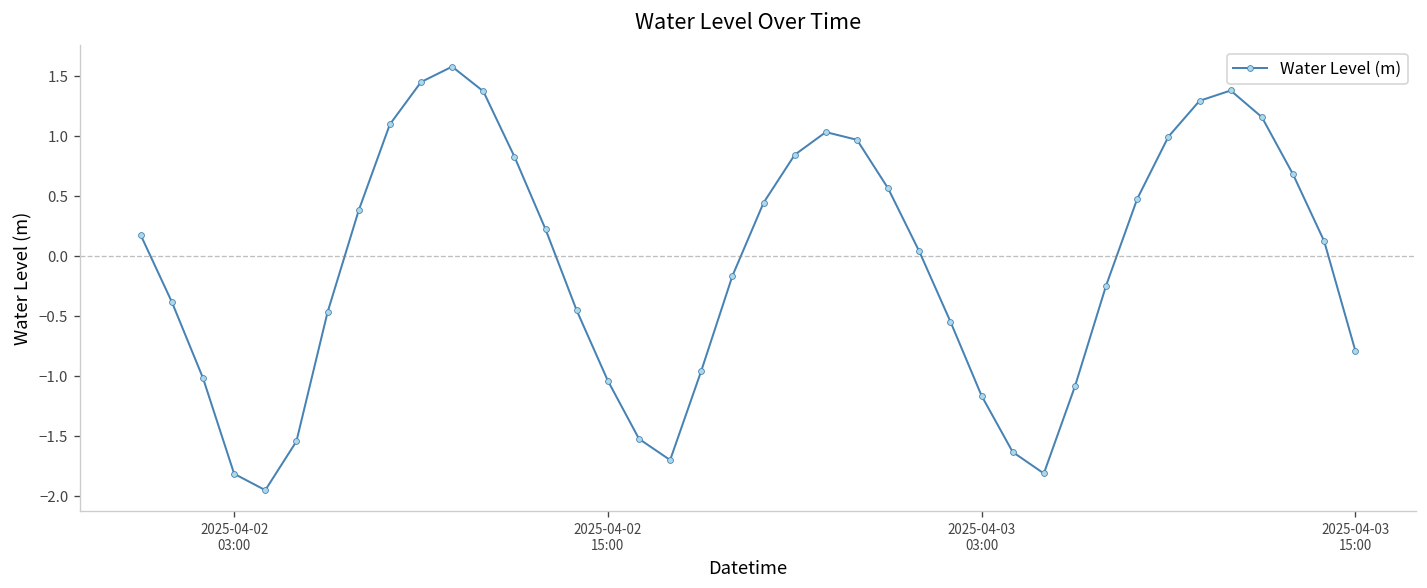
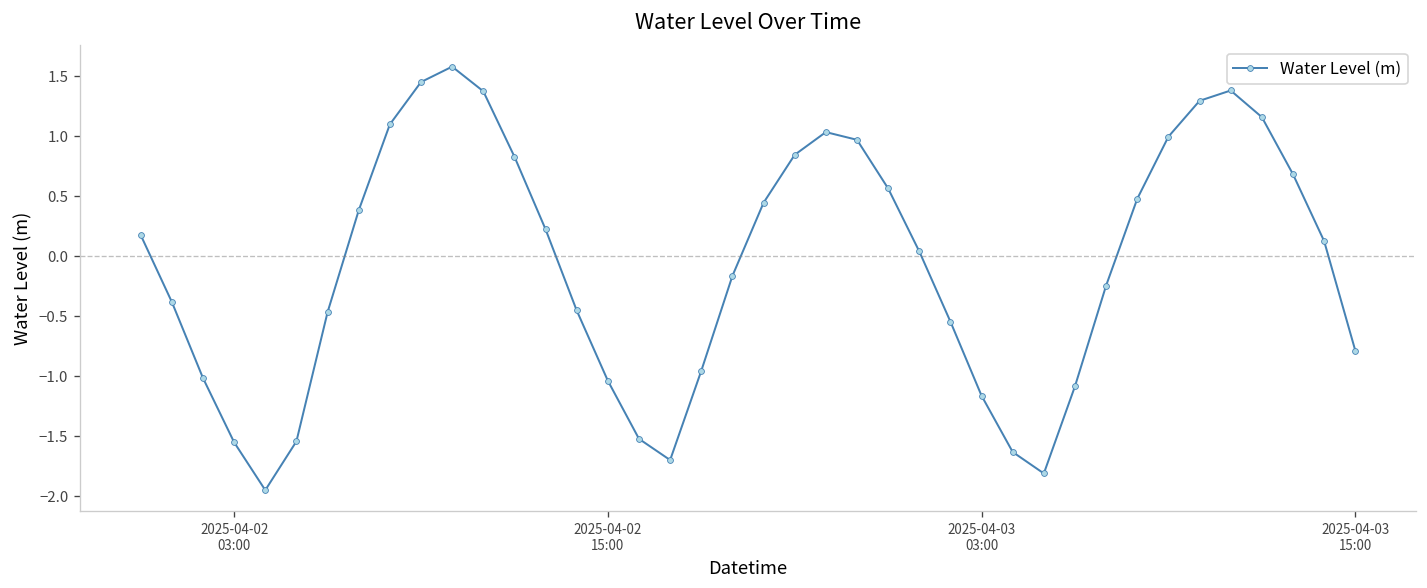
  {
-   "2025-04-02 03:00": -1.8,
+   "2025-04-02 03:00": -1.6,
    "2025-04-02 15:00": -1.0,
    "2025-04-03 03:00": -1.2,
    "2025-04-03 15:00": -0.8
  }
